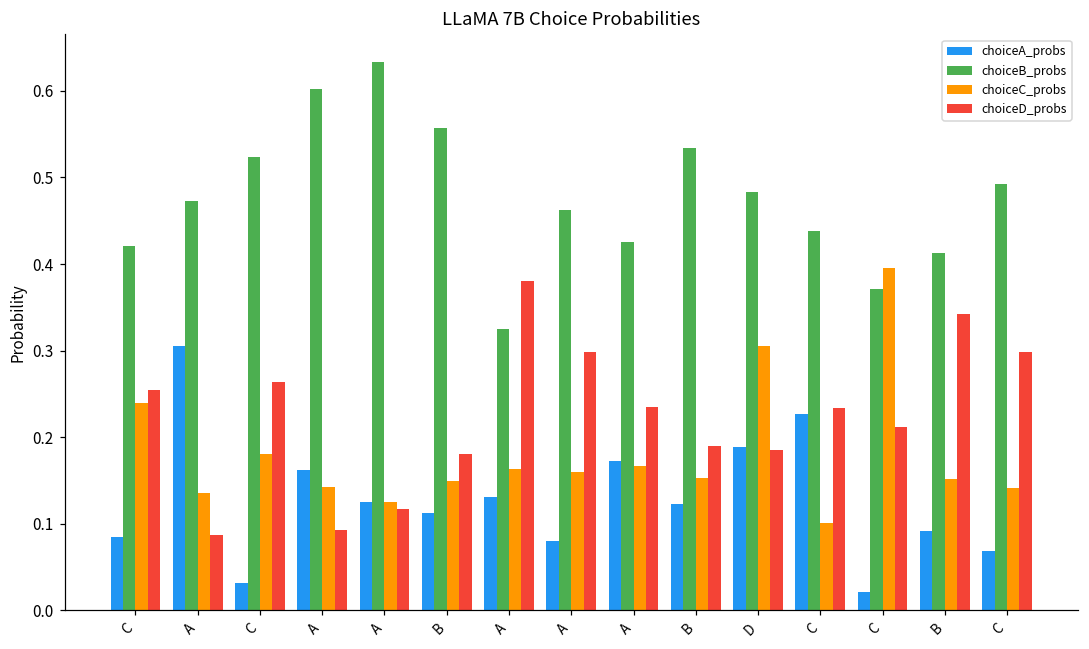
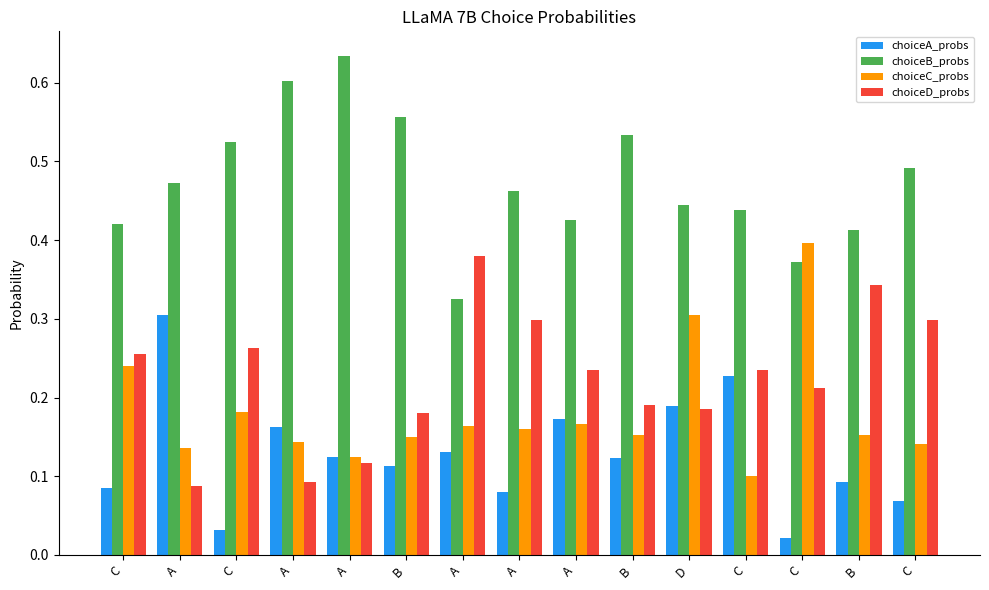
  {
    "choiceA_probs": {
      "D": 0.19
    },
    "choiceB_probs": {
-     "D": 0.48
+     "D": 0.44
    },
    "choiceC_probs": {
      "D": 0.31
    },
    "choiceD_probs": {
      "D": 0.19
    }
  }
